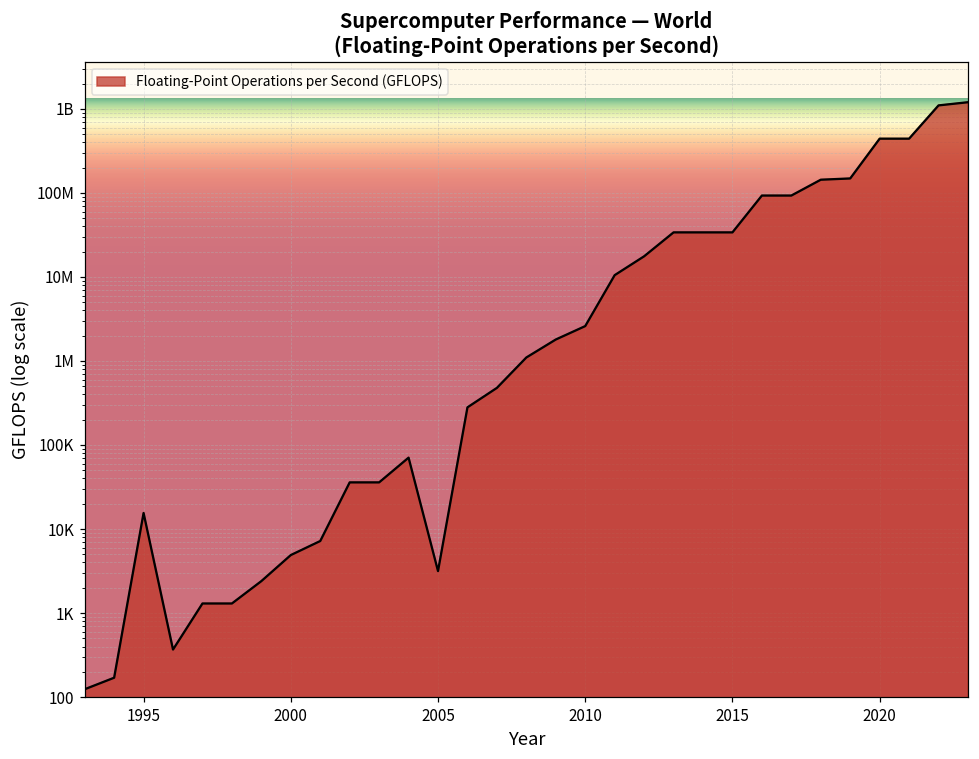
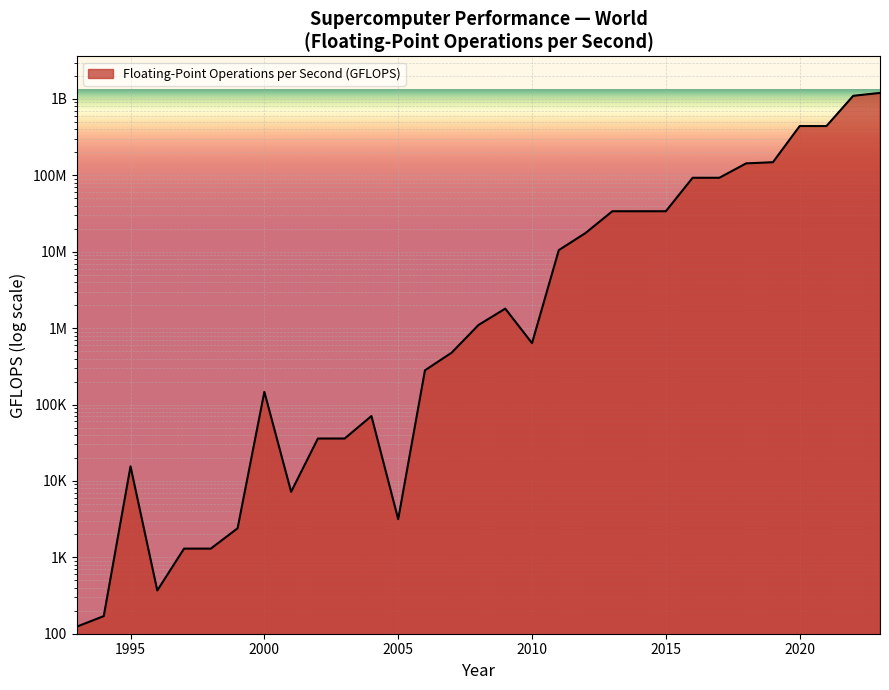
  {
    "1995": 16000,
-   "2000": 5000,
+   "2000": 150000,
    "2005": 3200,
-   "2010": 2600000,
+   "2010": 600000,
    "2015": 30000000,
    "2020": 400000000
  }
